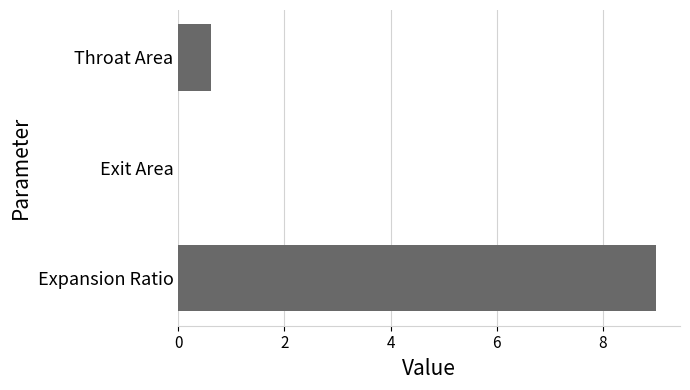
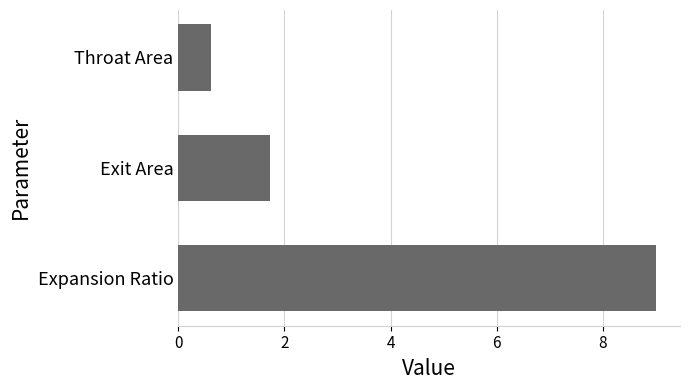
  {
    "Throat Area": 0.6,
-   "Exit Area": 0.0,
+   "Exit Area": 1.7,
    "Expansion Ratio": 9.0
  }
